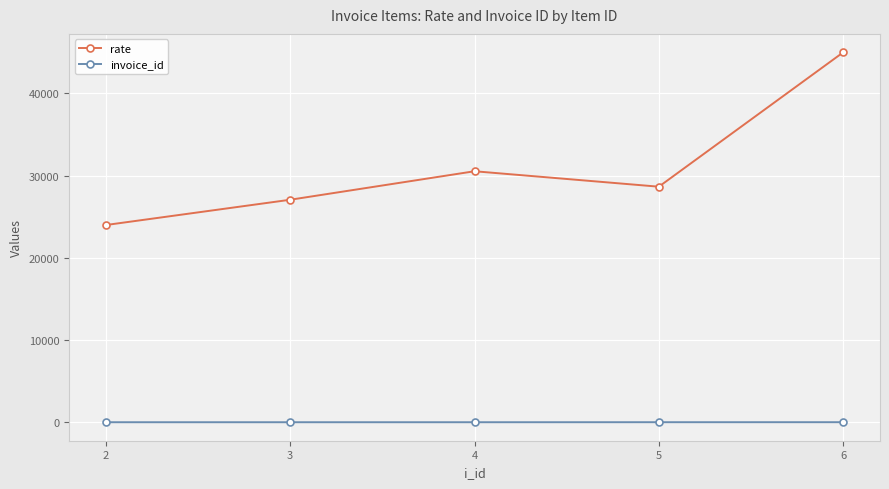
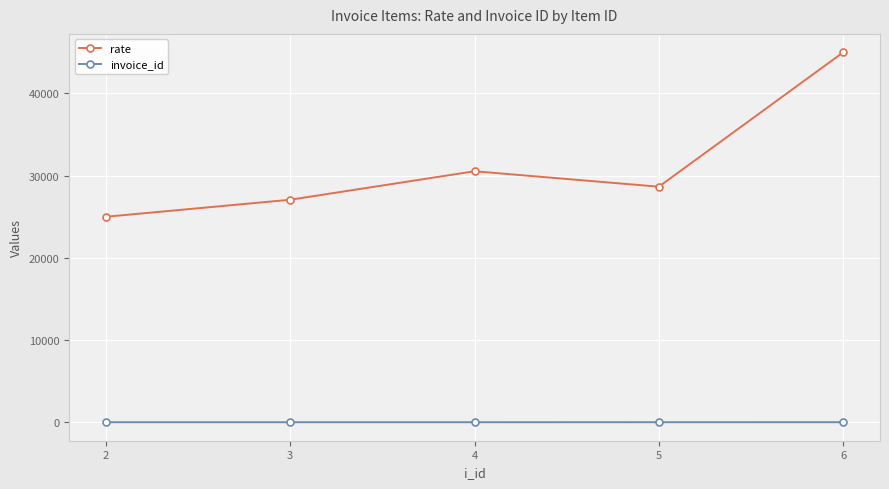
  {
    "rate": {
-     "2": 24000,
+     "2": 25000,
      "3": 27000,
      "4": 31000,
      "5": 29000,
      "6": 45000
    },
    "invoice_id": {
      "2": 0,
      "3": 0,
      "4": 0,
      "5": 0,
      "6": 0
    }
  }
